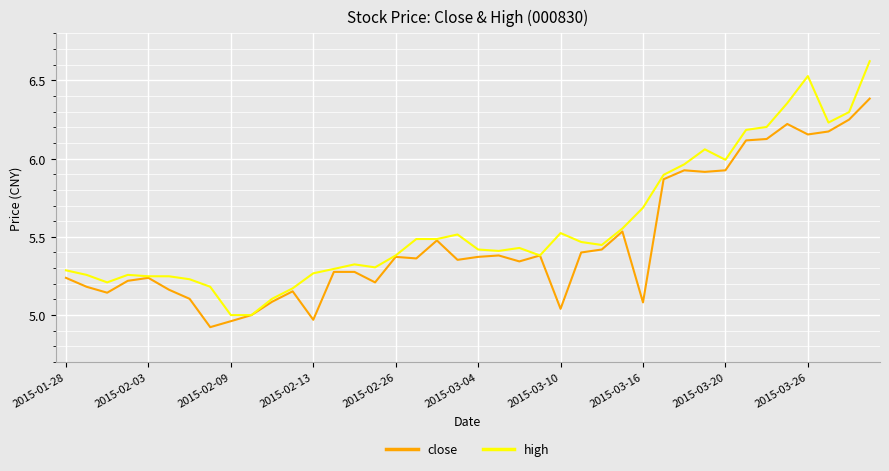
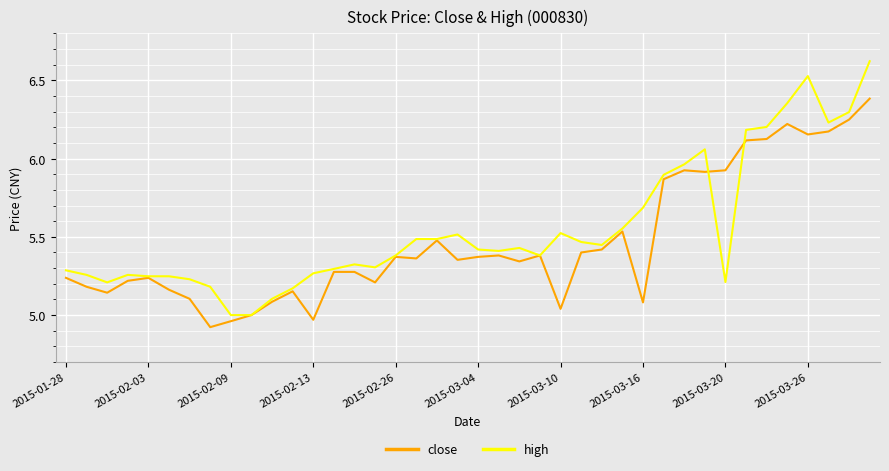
  {
    "close": {
      "2015-01-28": 5.24,
      "2015-02-09": 4.96,
      "2015-02-13": 4.97,
      "2015-03-04": 5.37,
      "2015-03-10": 5.04,
      "2015-03-16": 5.08,
      "2015-03-20": 5.93,
      "2015-03-26": 6.15
    },
    "high": {
      "2015-01-28": 5.29,
      "2015-02-09": 5.00,
      "2015-02-13": 5.27,
      "2015-03-04": 5.42,
      "2015-03-10": 5.52,
      "2015-03-16": 5.69,
-     "2015-03-20": 5.99,
+     "2015-03-20": 5.21,
      "2015-03-26": 6.53
    }
  }
